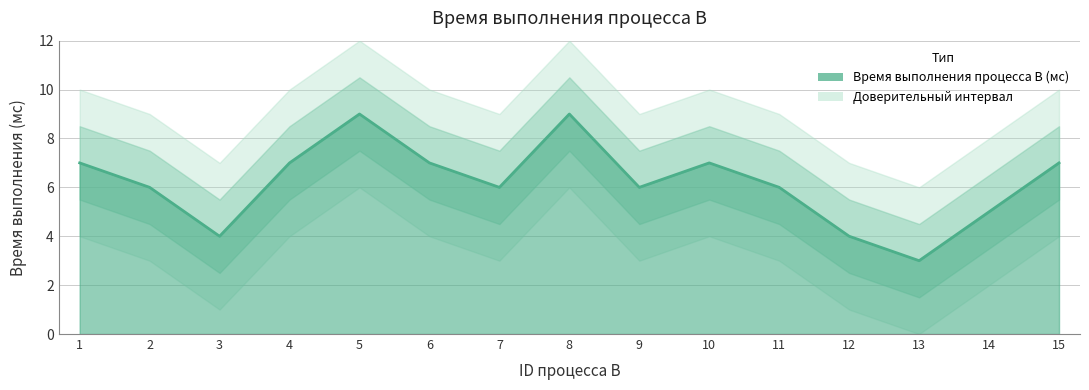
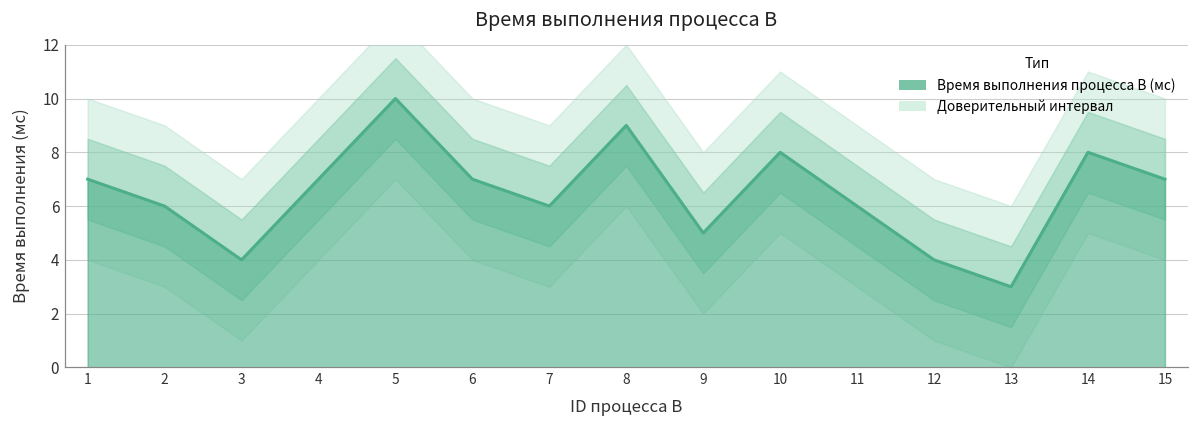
  {
    "Время выполнения процесса B (мс)": {
      "1": 7,
      "2": 6,
      "3": 4,
      "4": 7,
-     "5": 9,
+     "5": 10,
      "6": 7,
      "7": 6,
      "8": 9,
-     "9": 6,
-     "10": 7,
+     "9": 5,
+     "10": 8,
      "11": 6,
      "12": 4,
      "13": 3,
-     "14": 5,
+     "14": 8,
      "15": 7
    }
  }
